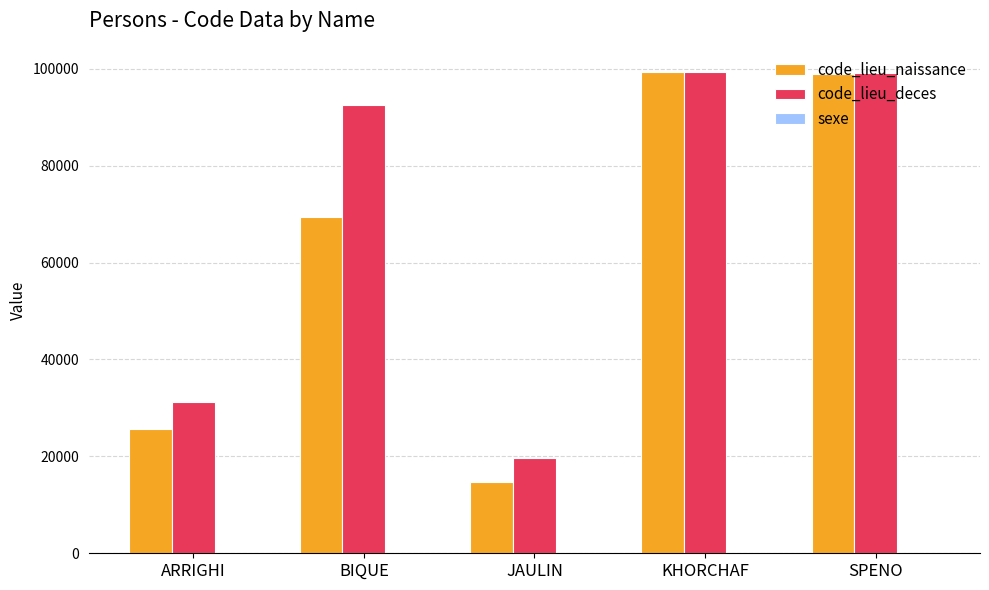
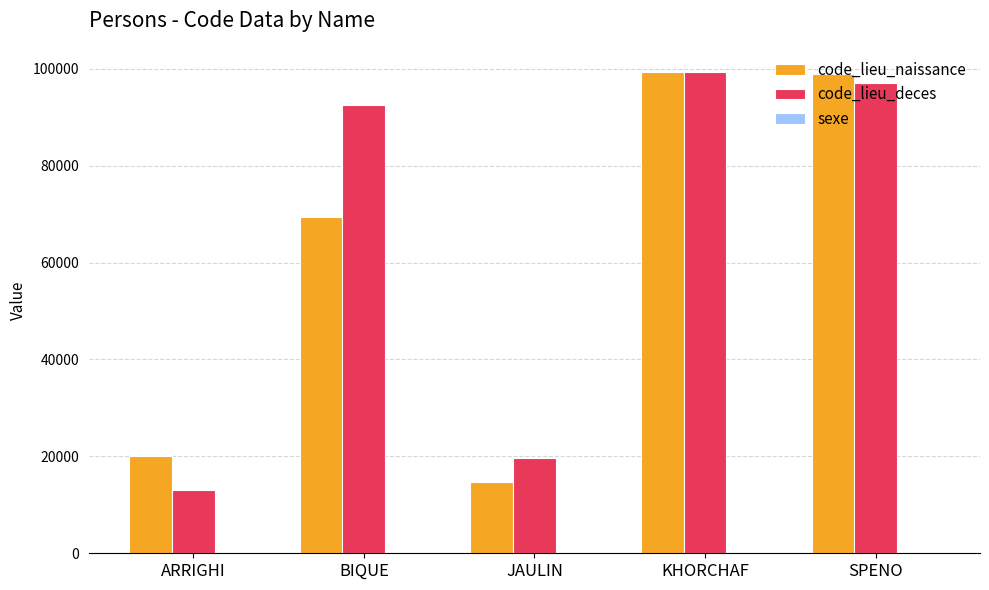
  {
    "code_lieu_naissance": {
-     "ARRIGHI": 26000,
+     "ARRIGHI": 20000,
      "BIQUE": 69000,
      "JAULIN": 15000,
      "KHORCHAF": 99000,
      "SPENO": 99000
    },
    "code_lieu_deces": {
-     "ARRIGHI": 31000,
+     "ARRIGHI": 13000,
      "BIQUE": 93000,
      "JAULIN": 20000,
      "KHORCHAF": 99000,
-     "SPENO": 99000
+     "SPENO": 97000
    }
  }
